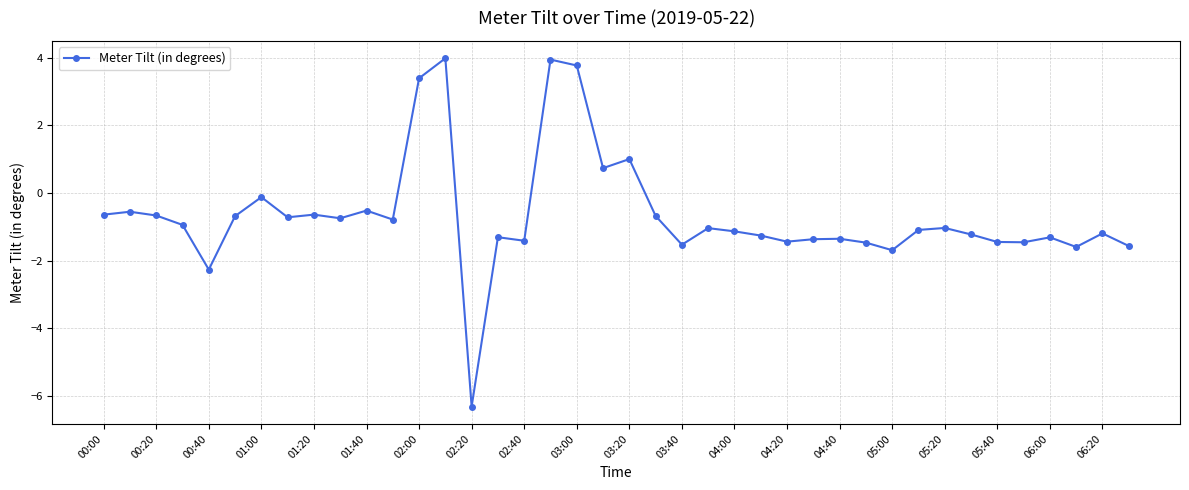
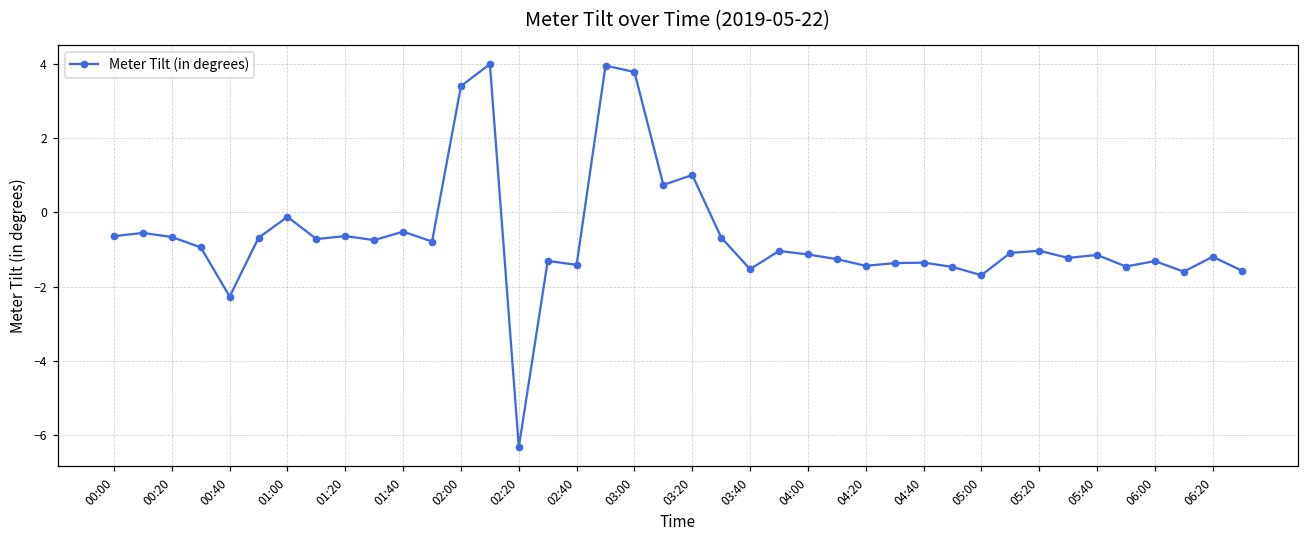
  {
    "00:00": -0.6,
    "00:20": -0.7,
    "00:40": -2.3,
    "01:00": -0.1,
    "01:20": -0.6,
    "01:40": -0.5,
    "02:00": 3.4,
    "02:20": -6.3,
    "02:40": -1.4,
    "03:00": 3.8,
    "03:20": 1.0,
    "03:40": -1.5,
    "04:00": -1.1,
    "04:20": -1.4,
    "04:40": -1.4,
    "05:00": -1.7,
    "05:20": -1.0,
-   "05:40": -1.4,
+   "05:40": -1.1,
    "06:00": -1.3,
    "06:20": -1.2
  }
